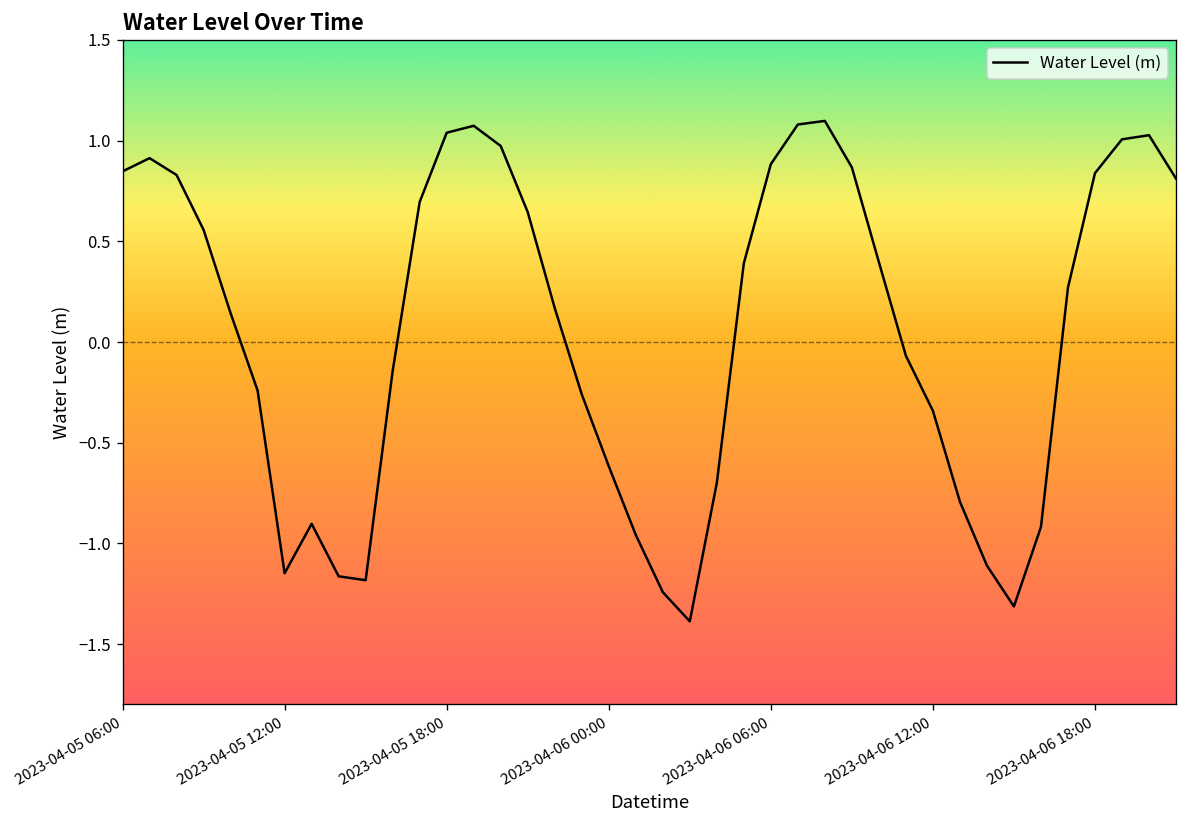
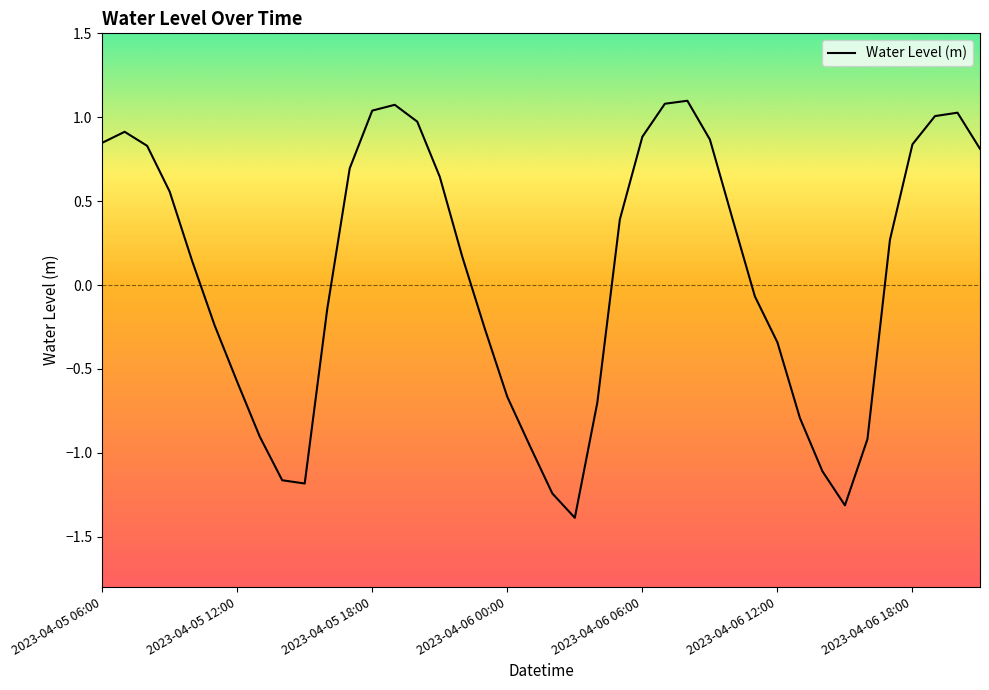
  {
    "2023-04-05 06:00": 0.85,
-   "2023-04-05 12:00": -1.15,
+   "2023-04-05 12:00": -0.58,
    "2023-04-05 18:00": 1.04,
-   "2023-04-06 00:00": -0.62,
+   "2023-04-06 00:00": -0.67,
    "2023-04-06 06:00": 0.88,
    "2023-04-06 12:00": -0.34,
    "2023-04-06 18:00": 0.84
  }
